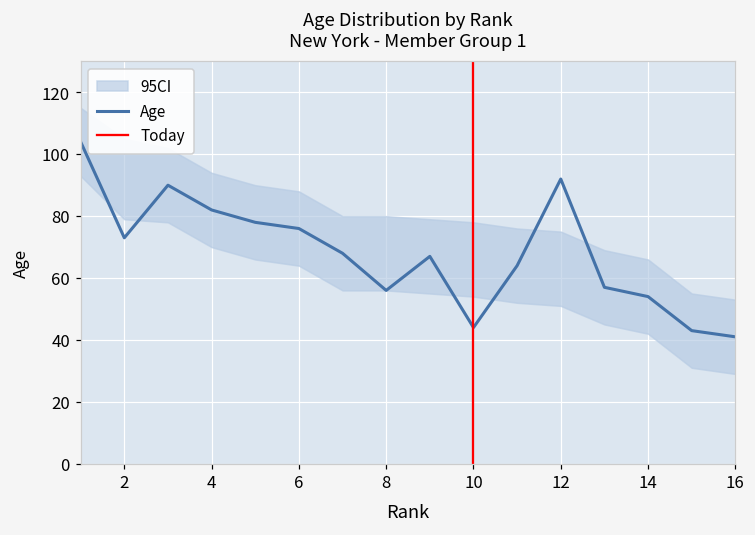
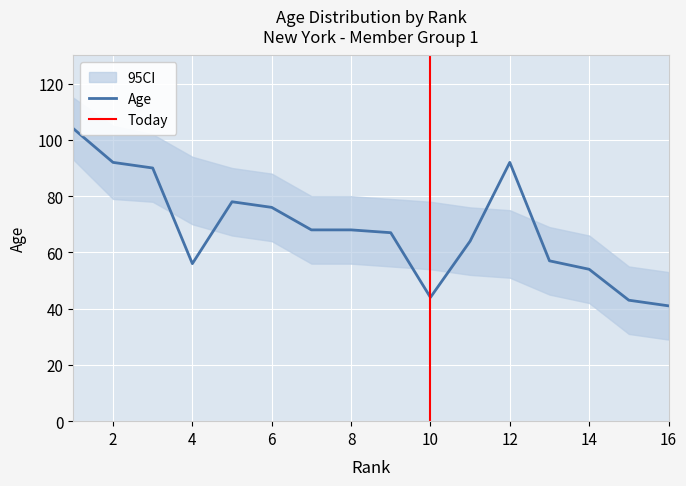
  {
    "Age": {
-     "2": 73,
-     "4": 82,
+     "2": 92,
+     "4": 56,
      "6": 76,
-     "8": 56,
+     "8": 68,
      "10": 44,
      "12": 92,
      "14": 54,
      "16": 41
    }
  }
